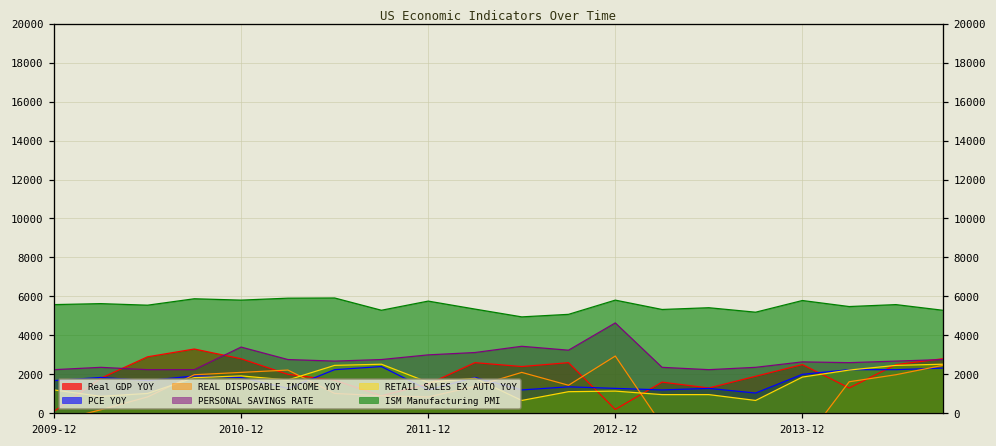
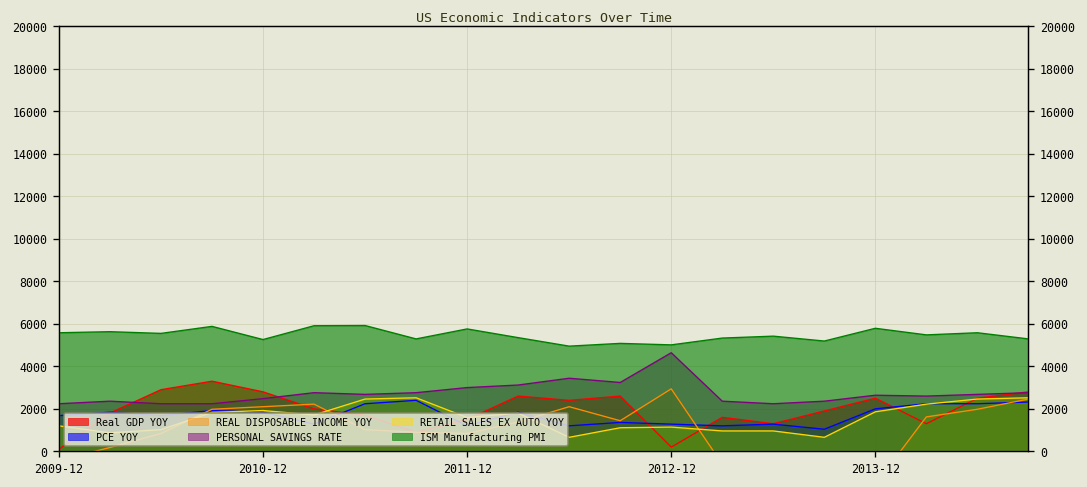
  {
    "Real GDP YOY": {
      "2010-12": 2800,
      "2012-12": 200
    },
    "PCE YOY": {
      "2009-12": 1700
    },
    "PERSONAL SAVINGS RATE": {
      "2009-12": 2200,
-     "2010-12": 3400,
+     "2010-12": 2500,
      "2011-12": 3000,
      "2012-12": 4600
    },
    "ISM Manufacturing PMI": {
      "2009-12": 5600,
-     "2010-12": 5800,
+     "2010-12": 5300,
      "2011-12": 5800,
-     "2012-12": 5800,
+     "2012-12": 5000,
      "2013-12": 5800
    }
  }
